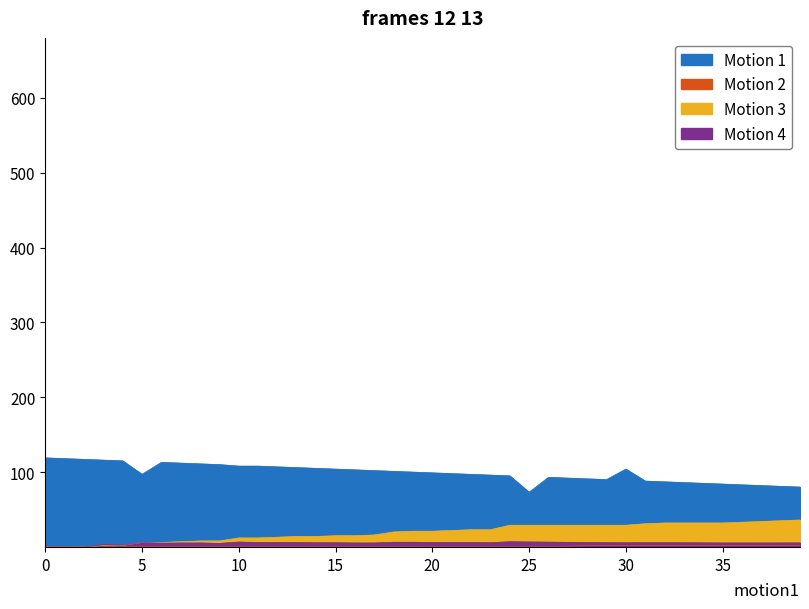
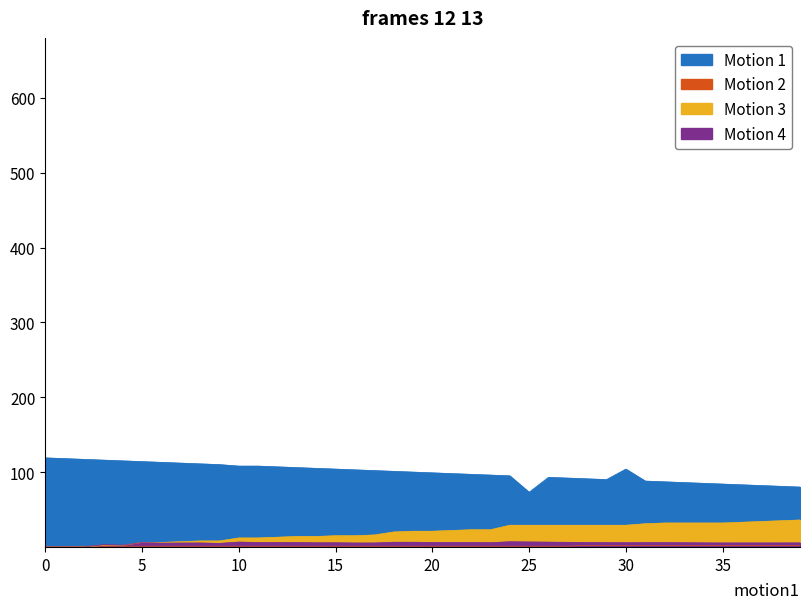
  {
    "Motion 1": {
      "0": 120,
-     "5": 100,
+     "5": 110,
      "10": 110,
      "15": 100,
      "20": 100,
      "25": 70,
      "30": 100,
      "35": 80
    },
    "Motion 2": {
      "5": 0,
      "10": 0,
      "15": 0,
      "20": 0,
      "25": 0,
      "30": 0
    },
    "Motion 3": {
      "10": 10,
      "15": 20,
      "20": 20,
      "25": 30,
      "30": 30,
      "35": 30
    },
    "Motion 4": {
      "10": 10,
      "15": 10,
      "20": 10,
      "25": 10,
      "30": 10
    }
  }
